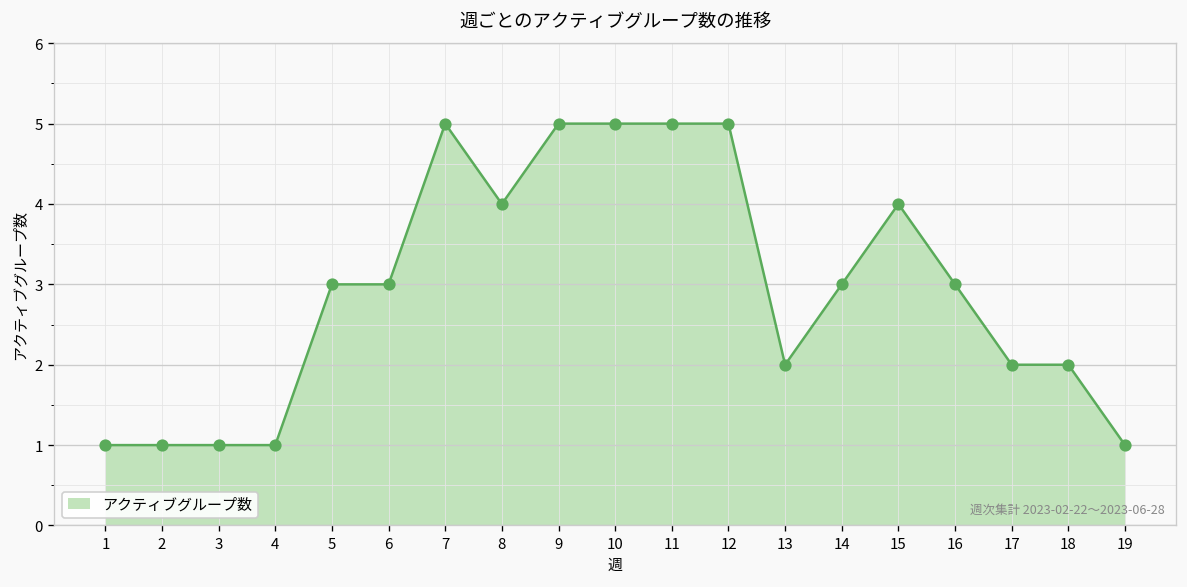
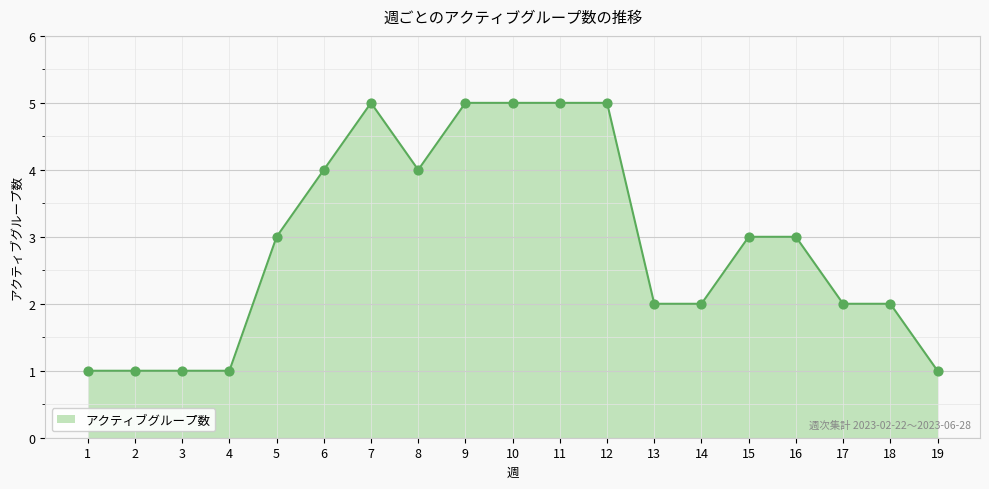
  {
    "1": 1,
    "2": 1,
    "3": 1,
    "4": 1,
    "5": 3,
-   "6": 3,
+   "6": 4,
    "7": 5,
    "8": 4,
    "9": 5,
    "10": 5,
    "11": 5,
    "12": 5,
    "13": 2,
-   "14": 3,
-   "15": 4,
+   "14": 2,
+   "15": 3,
    "16": 3,
    "17": 2,
    "18": 2,
    "19": 1
  }
